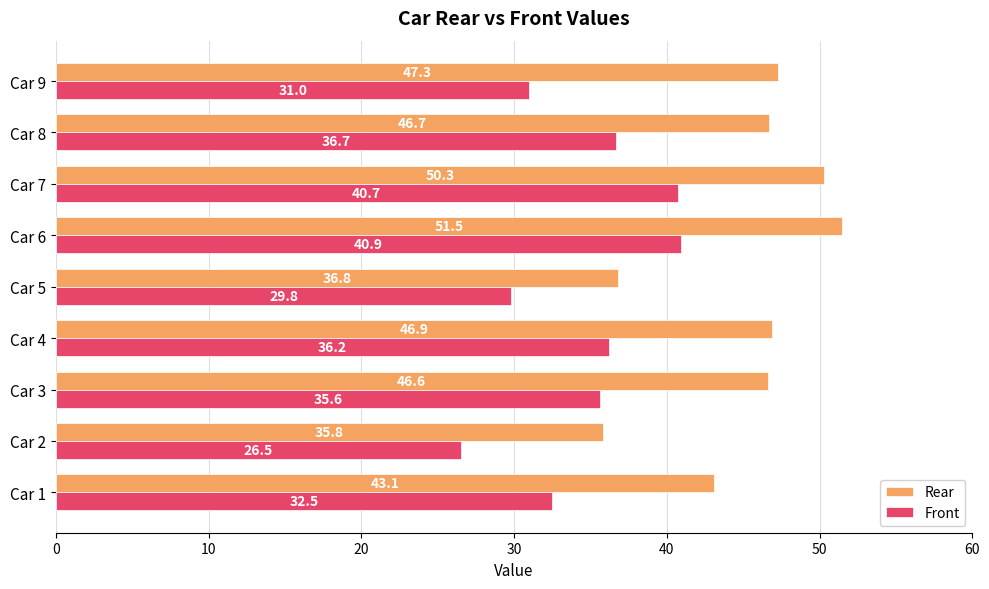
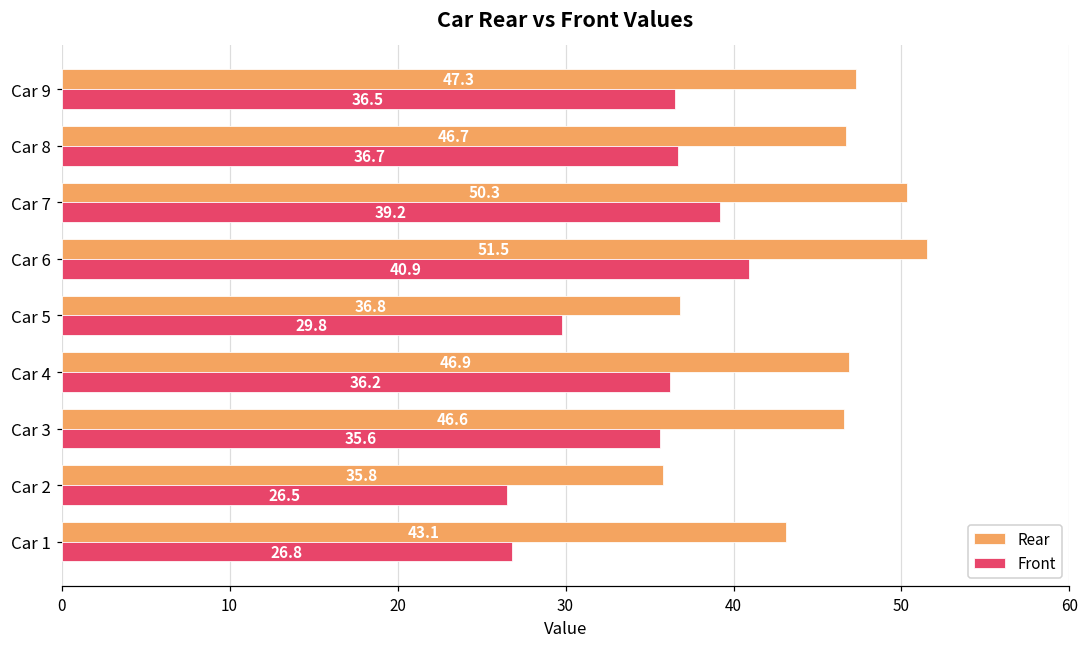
  {
    "Rear": {
      "Car 9": 47.3,
      "Car 8": 46.7,
      "Car 7": 50.3,
      "Car 6": 51.5,
      "Car 5": 36.8,
      "Car 4": 46.9,
      "Car 3": 46.6,
      "Car 2": 35.8,
      "Car 1": 43.1
    },
    "Front": {
-     "Car 9": 31.0,
+     "Car 9": 36.5,
      "Car 8": 36.7,
-     "Car 7": 40.7,
+     "Car 7": 39.2,
      "Car 6": 40.9,
      "Car 5": 29.8,
      "Car 4": 36.2,
      "Car 3": 35.6,
      "Car 2": 26.5,
-     "Car 1": 32.5
+     "Car 1": 26.8
    }
  }
